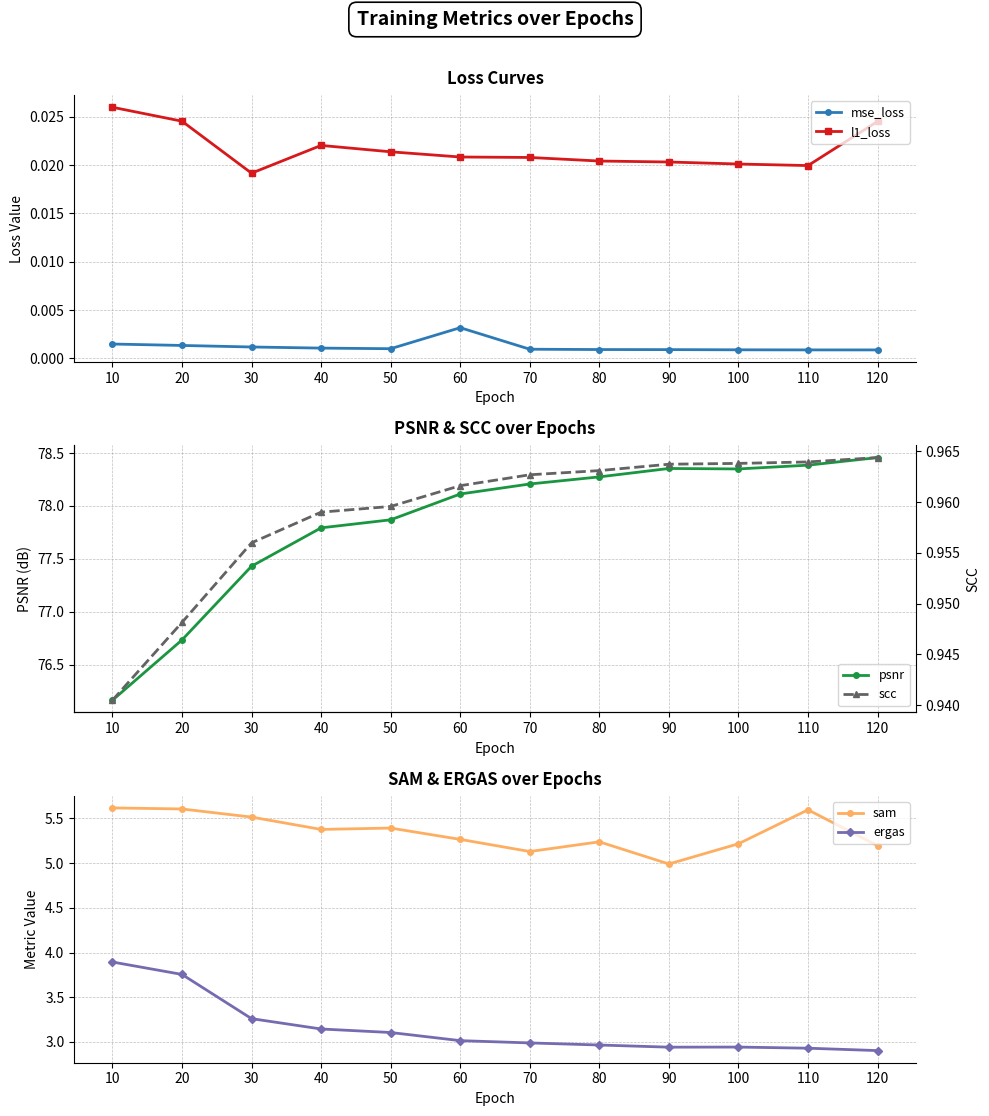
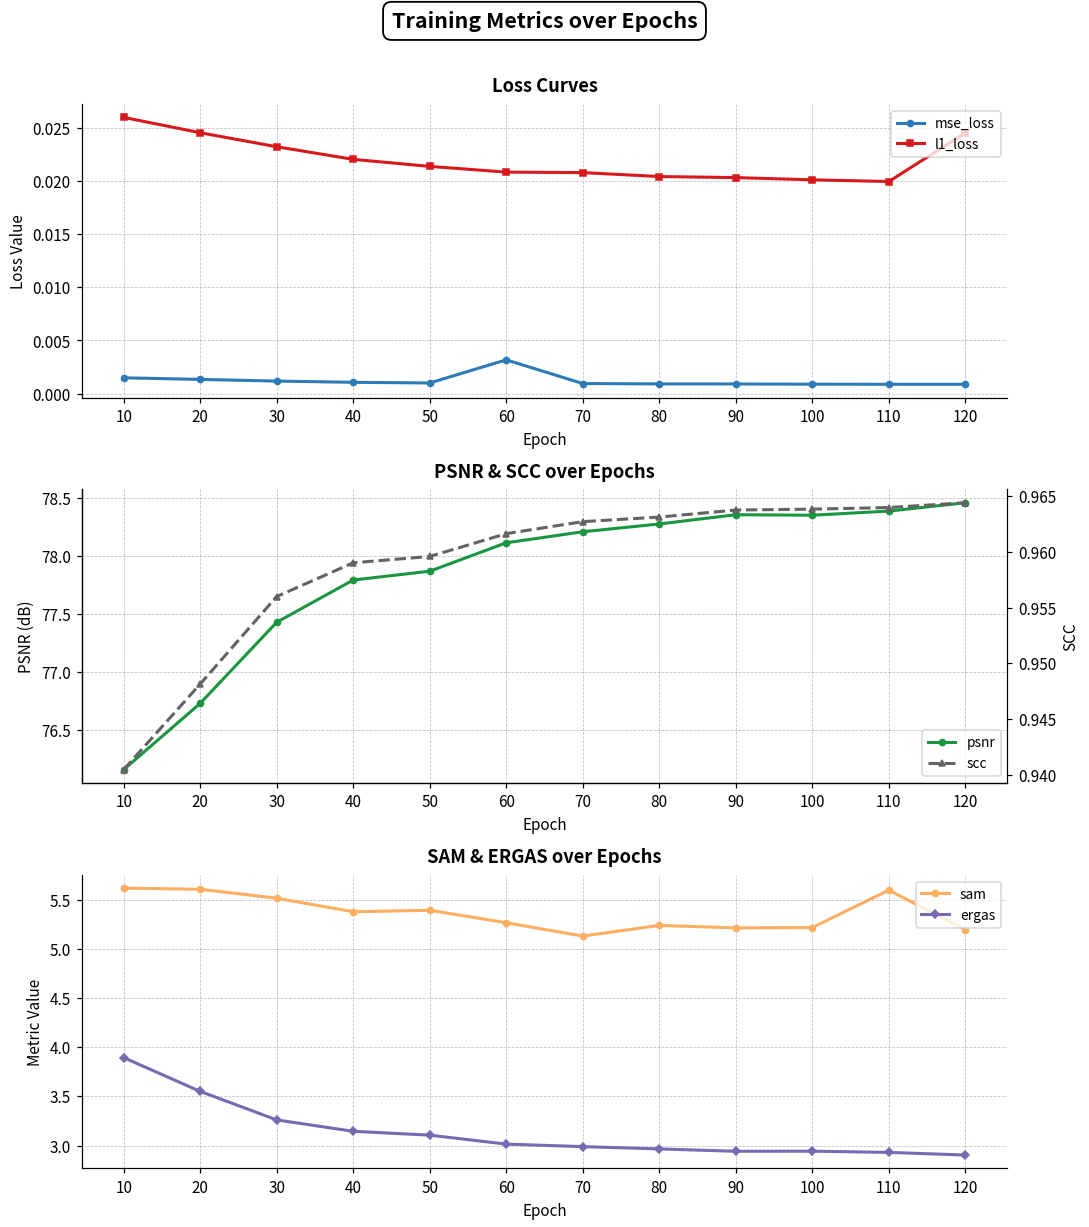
  {
    "Loss Curves": {
      "mse_loss": {
        "10": 0.001,
        "20": 0.001,
        "30": 0.001,
        "40": 0.001,
        "50": 0.001,
        "60": 0.003,
        "70": 0.001,
        "80": 0.001,
        "90": 0.001,
        "100": 0.001,
        "110": 0.001,
        "120": 0.001
      },
      "l1_loss": {
        "10": 0.026,
        "20": 0.025,
-       "30": 0.019,
+       "30": 0.023,
        "40": 0.022,
        "50": 0.021,
        "60": 0.021,
        "70": 0.021,
        "80": 0.020,
        "90": 0.020,
        "100": 0.020,
        "110": 0.020
      }
    },
    "SAM & ERGAS over Epochs": {
      "sam": {
        "10": 5.6,
        "20": 5.6,
        "30": 5.5,
        "40": 5.4,
        "50": 5.4,
        "60": 5.3,
        "70": 5.1,
        "80": 5.2,
-       "90": 5.0,
+       "90": 5.2,
        "100": 5.2,
        "110": 5.6,
        "120": 5.2
      },
      "ergas": {
        "10": 3.9,
-       "20": 3.8,
+       "20": 3.6,
        "30": 3.3,
        "40": 3.1,
        "50": 3.1,
        "60": 3.0,
        "70": 3.0,
        "80": 3.0,
        "90": 2.9,
        "100": 2.9,
        "110": 2.9,
        "120": 2.9
      }
    }
  }
